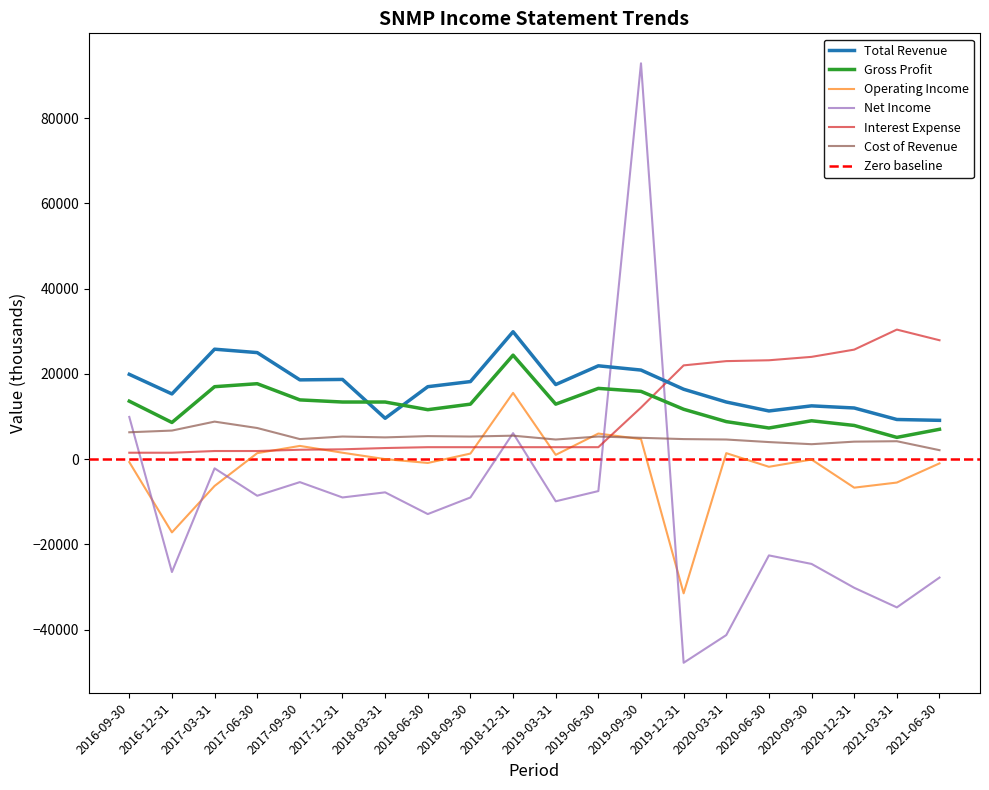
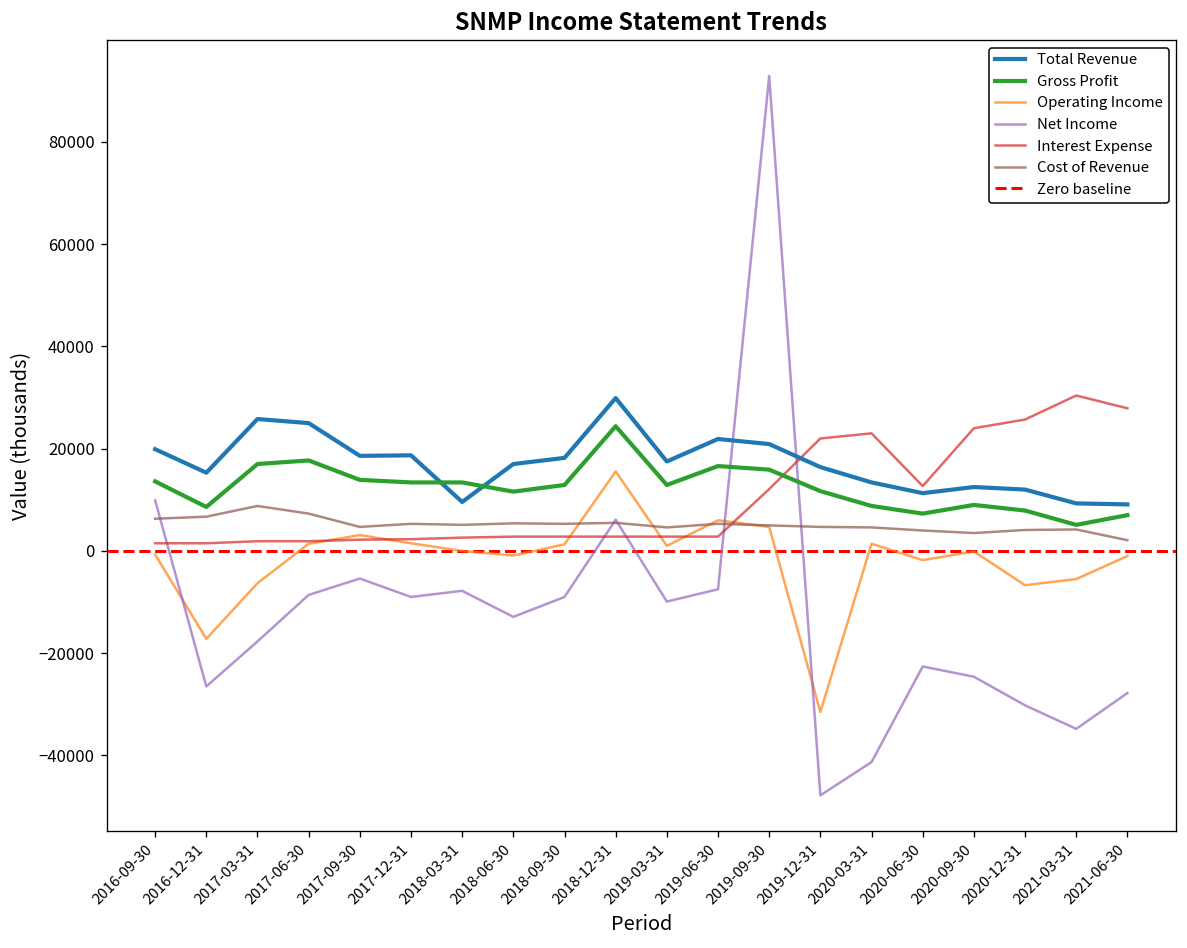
  {
    "Total Revenue": {
      "2016-09-30": 20000,
      "2016-12-31": 15000,
      "2017-03-31": 26000,
      "2017-06-30": 25000,
      "2017-09-30": 19000,
      "2017-12-31": 19000,
      "2018-03-31": 10000,
      "2018-06-30": 17000,
      "2018-09-30": 18000,
      "2018-12-31": 30000,
      "2019-03-31": 18000,
      "2019-06-30": 22000,
      "2019-09-30": 21000,
      "2019-12-31": 16000,
      "2020-03-31": 13000,
      "2020-06-30": 11000,
      "2020-09-30": 13000,
      "2020-12-31": 12000,
      "2021-03-31": 9000,
      "2021-06-30": 9000
    },
    "Gross Profit": {
      "2016-09-30": 14000,
      "2016-12-31": 9000,
      "2017-03-31": 17000,
      "2017-06-30": 18000,
      "2017-09-30": 14000,
      "2017-12-31": 13000,
      "2018-03-31": 13000,
      "2018-06-30": 12000,
      "2018-09-30": 13000,
      "2018-12-31": 24000,
      "2019-03-31": 13000,
      "2019-06-30": 17000,
      "2019-09-30": 16000,
      "2019-12-31": 12000,
      "2020-03-31": 9000,
      "2020-06-30": 7000,
      "2020-09-30": 9000,
      "2020-12-31": 8000,
      "2021-03-31": 5000,
      "2021-06-30": 7000
    },
    "Operating Income": {
      "2016-09-30": -1000,
      "2016-12-31": -17000,
      "2017-03-31": -6000,
      "2017-09-30": 3000,
      "2017-12-31": 2000,
      "2018-03-31": 0,
      "2018-06-30": -1000,
      "2018-09-30": 1000,
      "2018-12-31": 16000,
      "2019-03-31": 1000,
      "2019-06-30": 6000,
      "2019-12-31": -32000,
      "2020-03-31": 1000,
      "2020-06-30": -2000,
      "2020-09-30": 0,
      "2020-12-31": -7000,
      "2021-03-31": -6000,
      "2021-06-30": -1000
    },
    "Net Income": {
      "2016-09-30": 10000,
      "2016-12-31": -27000,
-     "2017-03-31": -2000,
+     "2017-03-31": -18000,
      "2017-06-30": -9000,
      "2017-09-30": -5000,
      "2017-12-31": -9000,
      "2018-03-31": -8000,
      "2018-06-30": -13000,
      "2018-09-30": -9000,
      "2018-12-31": 6000,
      "2019-03-31": -10000,
      "2019-06-30": -8000,
      "2019-09-30": 93000,
      "2019-12-31": -48000,
      "2020-03-31": -41000,
      "2020-06-30": -23000,
      "2020-09-30": -25000,
      "2020-12-31": -30000,
      "2021-03-31": -35000,
      "2021-06-30": -28000
    },
    "Interest Expense": {
      "2016-09-30": 2000,
      "2016-12-31": 2000,
      "2017-03-31": 2000,
      "2017-09-30": 2000,
      "2017-12-31": 2000,
      "2018-03-31": 3000,
      "2018-06-30": 3000,
      "2018-09-30": 3000,
      "2018-12-31": 3000,
      "2019-03-31": 3000,
      "2019-06-30": 3000,
      "2019-09-30": 12000,
      "2019-12-31": 22000,
      "2020-03-31": 23000,
-     "2020-06-30": 23000,
+     "2020-06-30": 13000,
      "2020-09-30": 24000,
      "2020-12-31": 26000,
      "2021-03-31": 30000,
      "2021-06-30": 28000
    },
    "Cost of Revenue": {
      "2016-09-30": 6000,
      "2016-12-31": 7000,
      "2017-03-31": 9000,
      "2017-06-30": 7000,
      "2017-09-30": 5000,
      "2017-12-31": 5000,
      "2018-03-31": 5000,
      "2018-06-30": 5000,
      "2018-09-30": 5000,
      "2018-12-31": 6000,
      "2019-03-31": 5000,
      "2019-06-30": 5000,
      "2019-12-31": 5000,
      "2020-03-31": 5000,
      "2020-06-30": 4000,
      "2020-09-30": 4000,
      "2020-12-31": 4000,
      "2021-03-31": 4000,
      "2021-06-30": 2000
    }
  }
